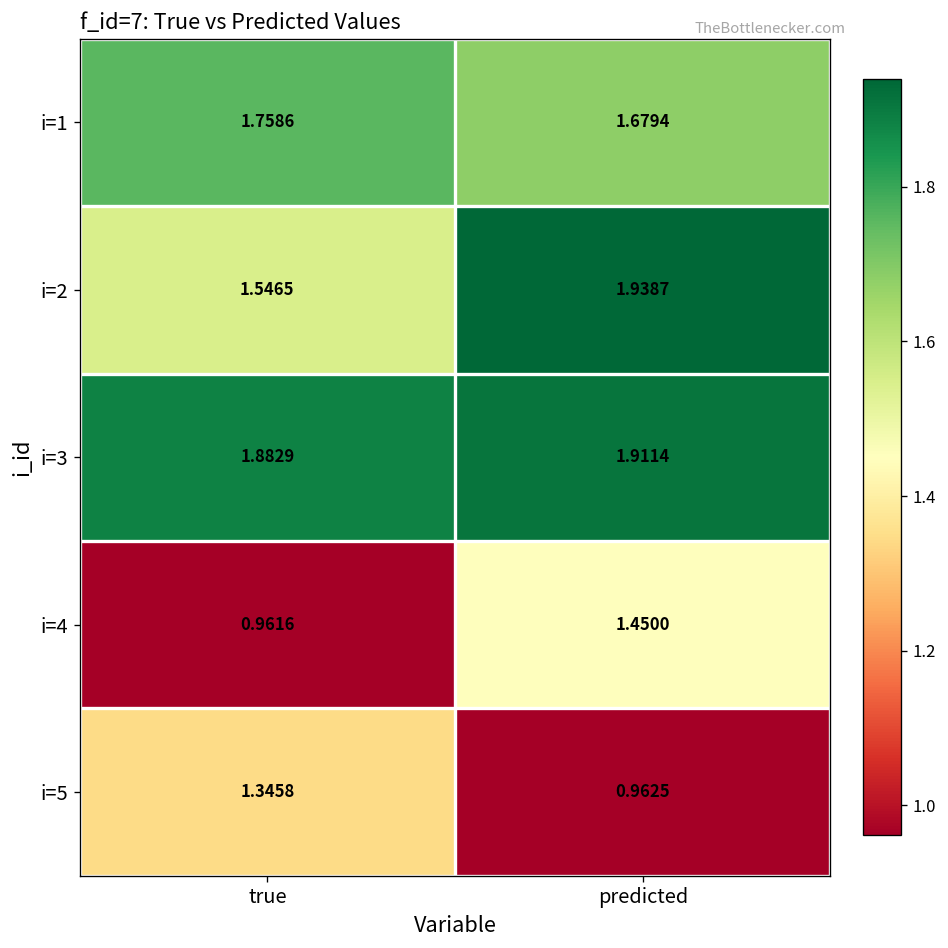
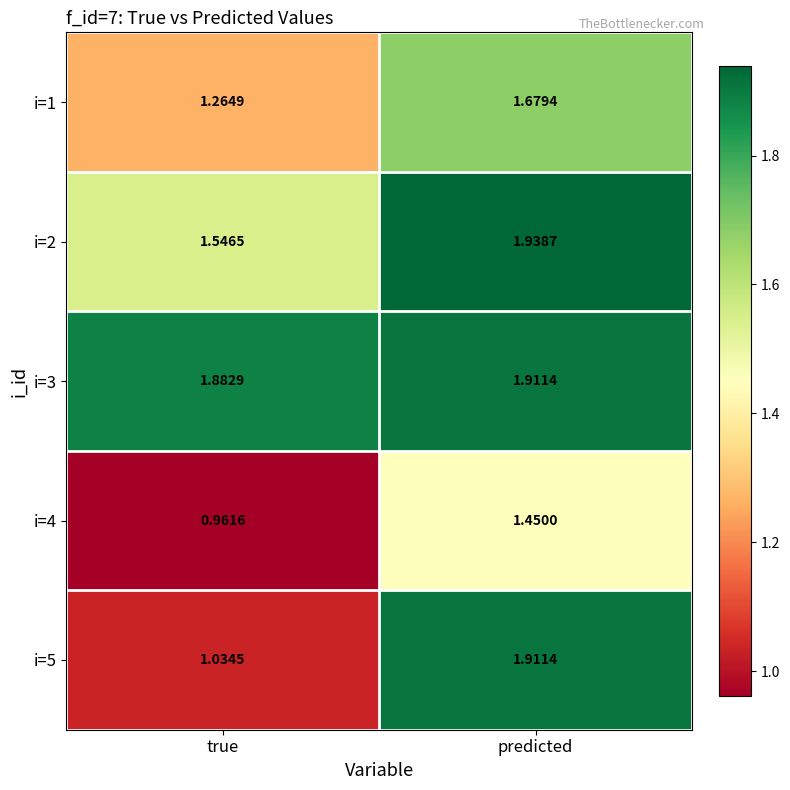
  {
    "i=1": {
-     "true": 1.7586,
+     "true": 1.2649,
      "predicted": 1.6794
    },
    "i=2": {
      "true": 1.5465,
      "predicted": 1.9387
    },
    "i=3": {
      "true": 1.8829,
      "predicted": 1.9114
    },
    "i=4": {
      "true": 0.9616,
      "predicted": 1.4500
    },
    "i=5": {
-     "true": 1.3458,
-     "predicted": 0.9625
+     "true": 1.0345,
+     "predicted": 1.9114
    }
  }
